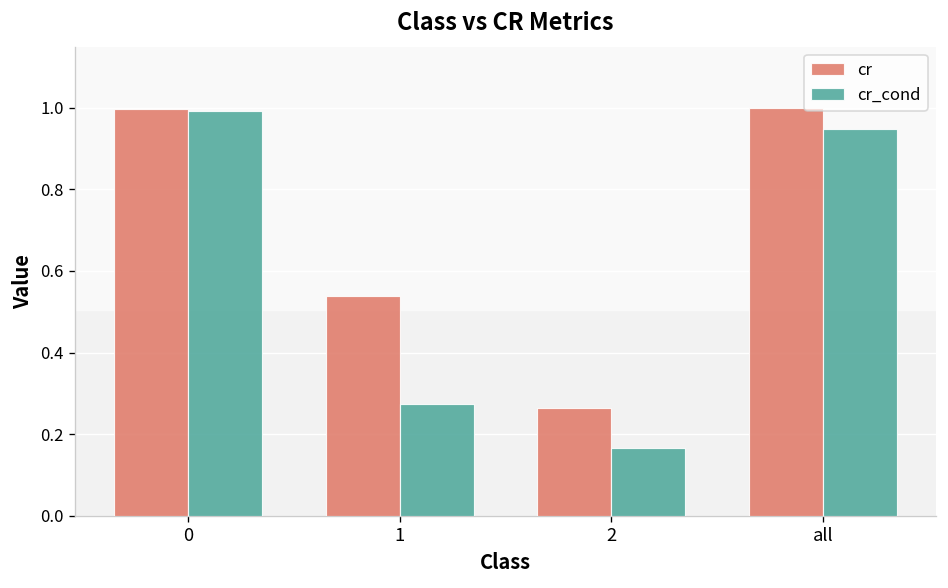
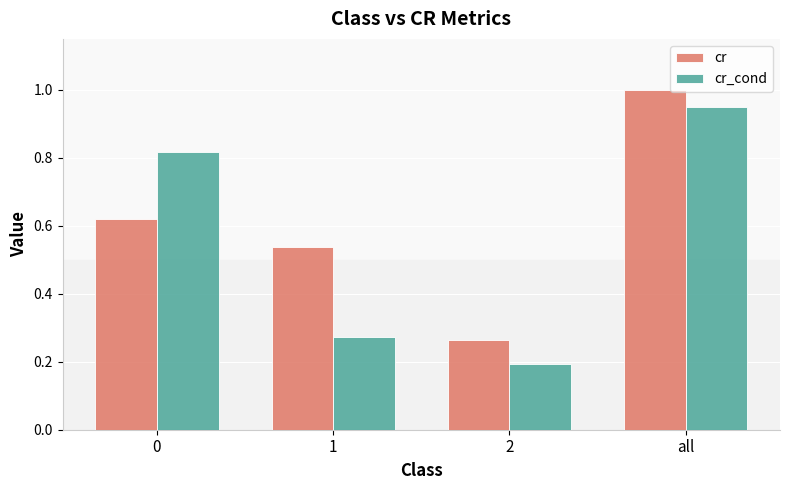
  {
    "cr": {
-     "0": 1.00,
+     "0": 0.62,
      "1": 0.54,
      "2": 0.26,
      "all": 1.00
    },
    "cr_cond": {
-     "0": 0.99,
+     "0": 0.82,
      "1": 0.27,
-     "2": 0.17,
+     "2": 0.19,
      "all": 0.95
    }
  }
